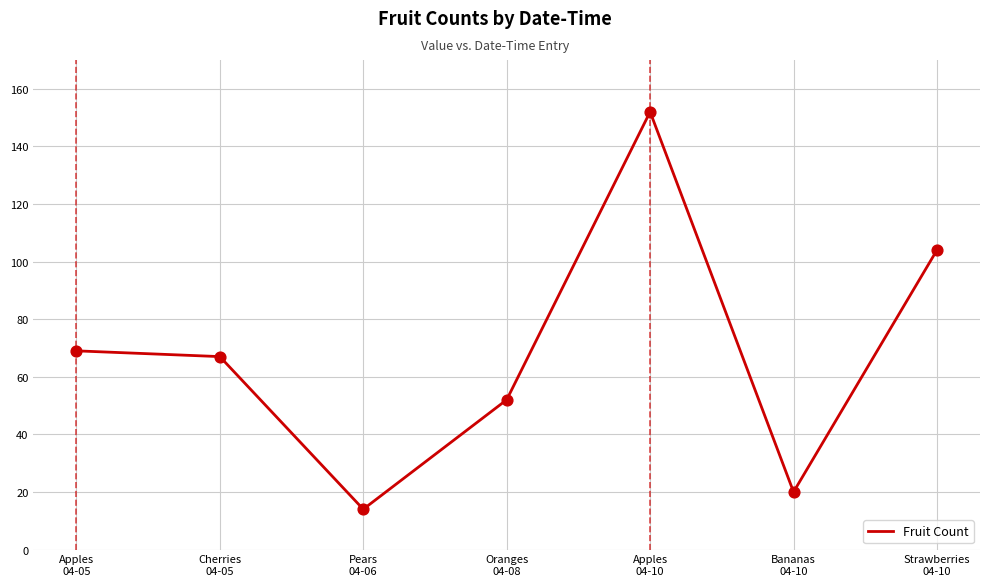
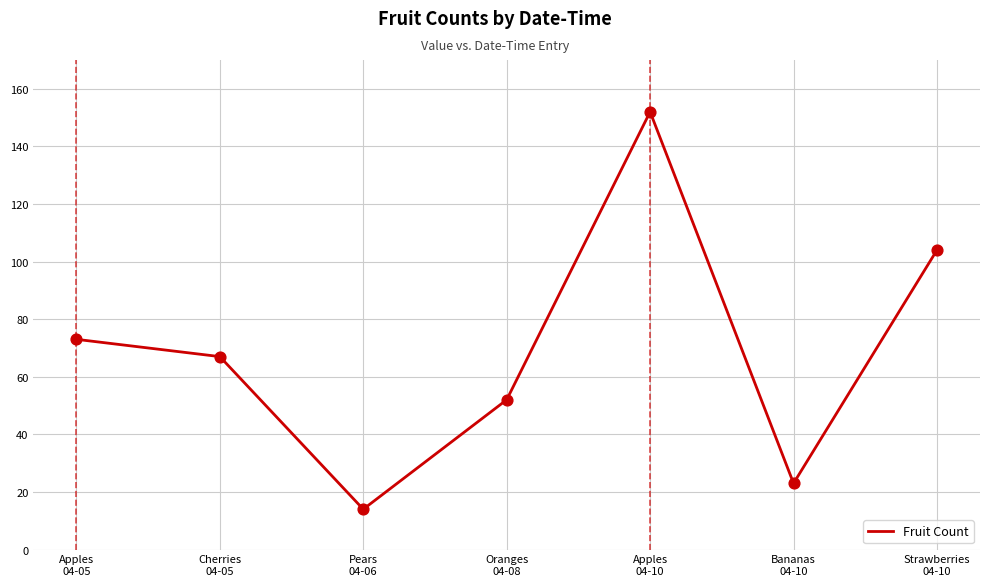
  {
-   "Apples 04-05": 69,
+   "Apples 04-05": 73,
    "Cherries 04-05": 67,
    "Pears 04-06": 14,
    "Oranges 04-08": 52,
    "Apples 04-10": 152,
-   "Bananas 04-10": 20,
+   "Bananas 04-10": 23,
    "Strawberries 04-10": 104
  }
